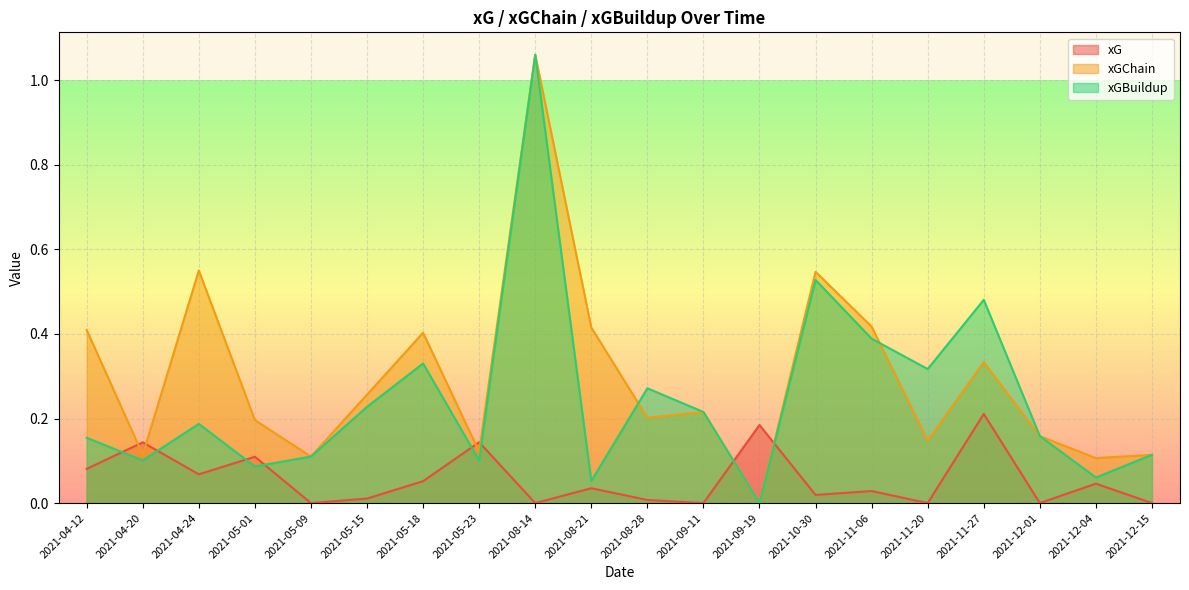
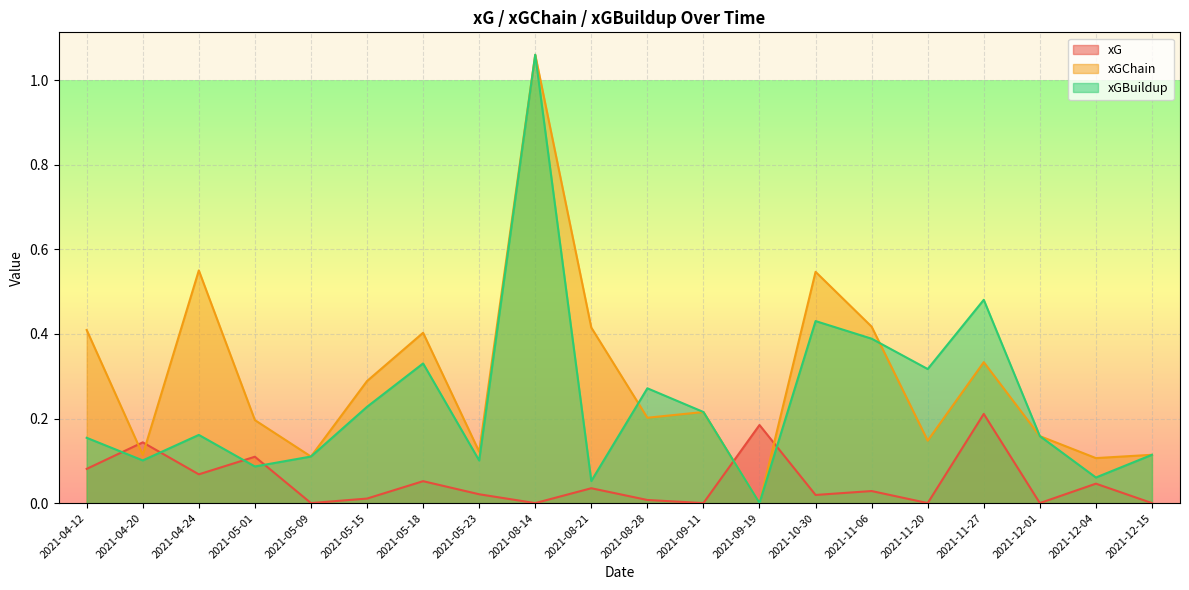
  {
    "xG": {
      "2021-04-12": 0.08,
      "2021-04-20": 0.14,
      "2021-04-24": 0.07,
      "2021-05-01": 0.11,
      "2021-05-09": 0.00,
      "2021-05-15": 0.01,
      "2021-05-18": 0.05,
-     "2021-05-23": 0.14,
+     "2021-05-23": 0.02,
      "2021-08-14": 0.00,
      "2021-08-21": 0.04,
      "2021-08-28": 0.01,
      "2021-09-11": 0.00,
      "2021-09-19": 0.18,
      "2021-10-30": 0.02,
      "2021-11-06": 0.03,
      "2021-11-20": 0.00,
      "2021-11-27": 0.21,
      "2021-12-01": 0.00,
      "2021-12-04": 0.05,
      "2021-12-15": 0.00
    },
    "xGChain": {
      "2021-04-12": 0.41,
      "2021-04-20": 0.11,
      "2021-04-24": 0.55,
      "2021-05-01": 0.20,
-     "2021-05-15": 0.26,
+     "2021-05-15": 0.29,
      "2021-05-18": 0.40,
      "2021-05-23": 0.12,
      "2021-08-21": 0.42,
      "2021-08-28": 0.20,
      "2021-10-30": 0.55,
      "2021-11-06": 0.42,
      "2021-11-20": 0.15,
      "2021-11-27": 0.33,
      "2021-12-04": 0.11
    },
    "xGBuildup": {
      "2021-04-12": 0.15,
      "2021-04-20": 0.10,
-     "2021-04-24": 0.19,
+     "2021-04-24": 0.16,
      "2021-05-01": 0.09,
      "2021-05-15": 0.23,
      "2021-05-18": 0.33,
      "2021-05-23": 0.10,
      "2021-08-21": 0.05,
      "2021-08-28": 0.27,
-     "2021-10-30": 0.53,
+     "2021-10-30": 0.43,
      "2021-11-06": 0.39,
      "2021-11-20": 0.32,
      "2021-11-27": 0.48,
      "2021-12-04": 0.06
    }
  }
